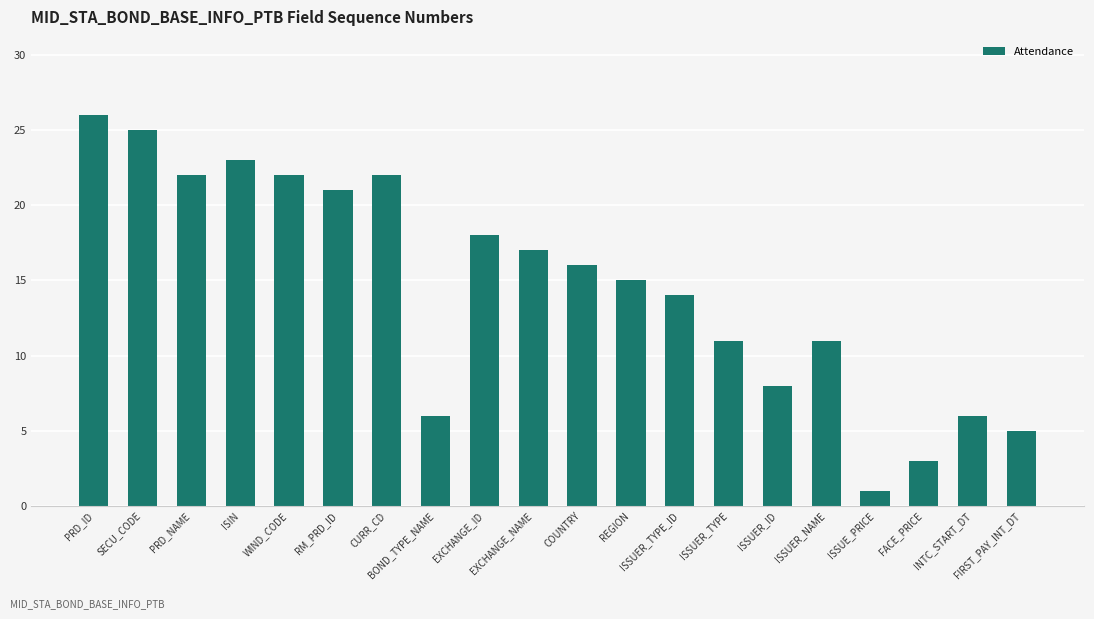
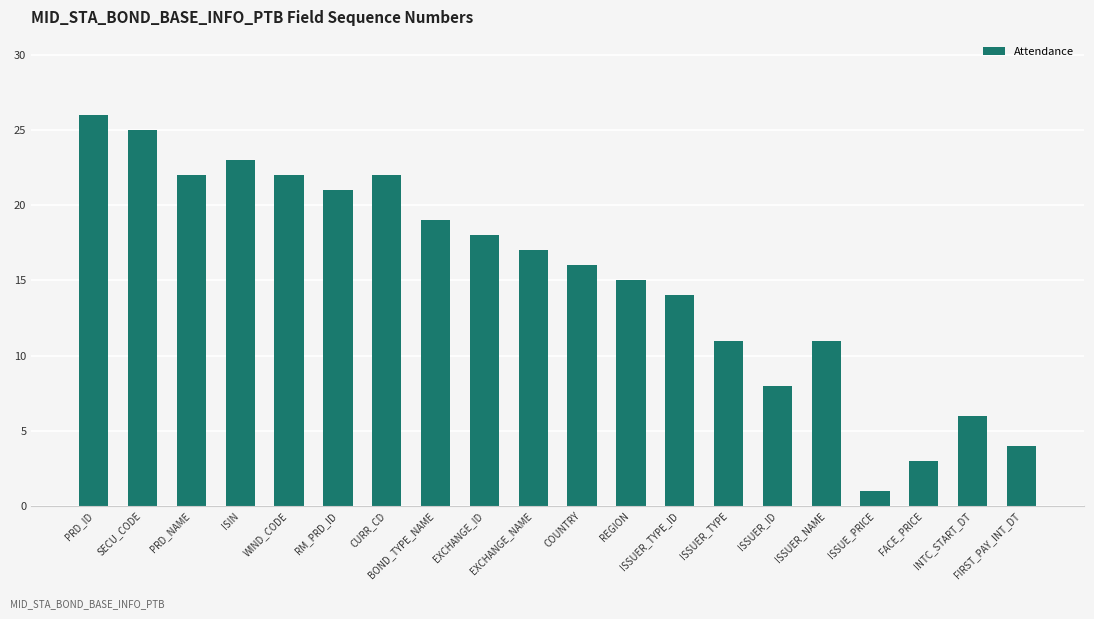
  {
    "PRD_ID": 26,
    "SECU_CODE": 25,
    "PRD_NAME": 22,
    "ISIN": 23,
    "WIND_CODE": 22,
    "RM_PRD_ID": 21,
    "CURR_CD": 22,
-   "BOND_TYPE_NAME": 6,
+   "BOND_TYPE_NAME": 19,
    "EXCHANGE_ID": 18,
    "EXCHANGE_NAME": 17,
    "COUNTRY": 16,
    "REGION": 15,
    "ISSUER_TYPE_ID": 14,
    "ISSUER_TYPE": 11,
    "ISSUER_ID": 8,
    "ISSUER_NAME": 11,
    "ISSUE_PRICE": 1,
    "FACE_PRICE": 3,
    "INTC_START_DT": 6,
-   "FIRST_PAY_INT_DT": 5
+   "FIRST_PAY_INT_DT": 4
  }
